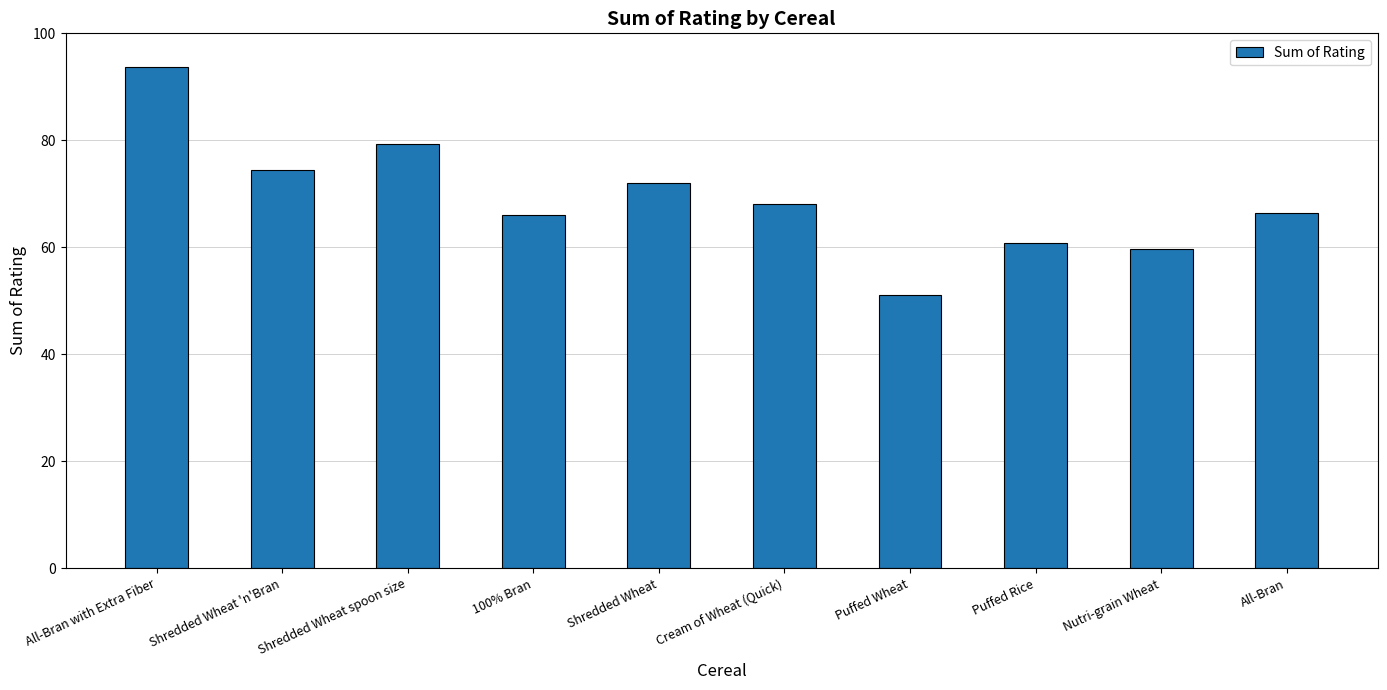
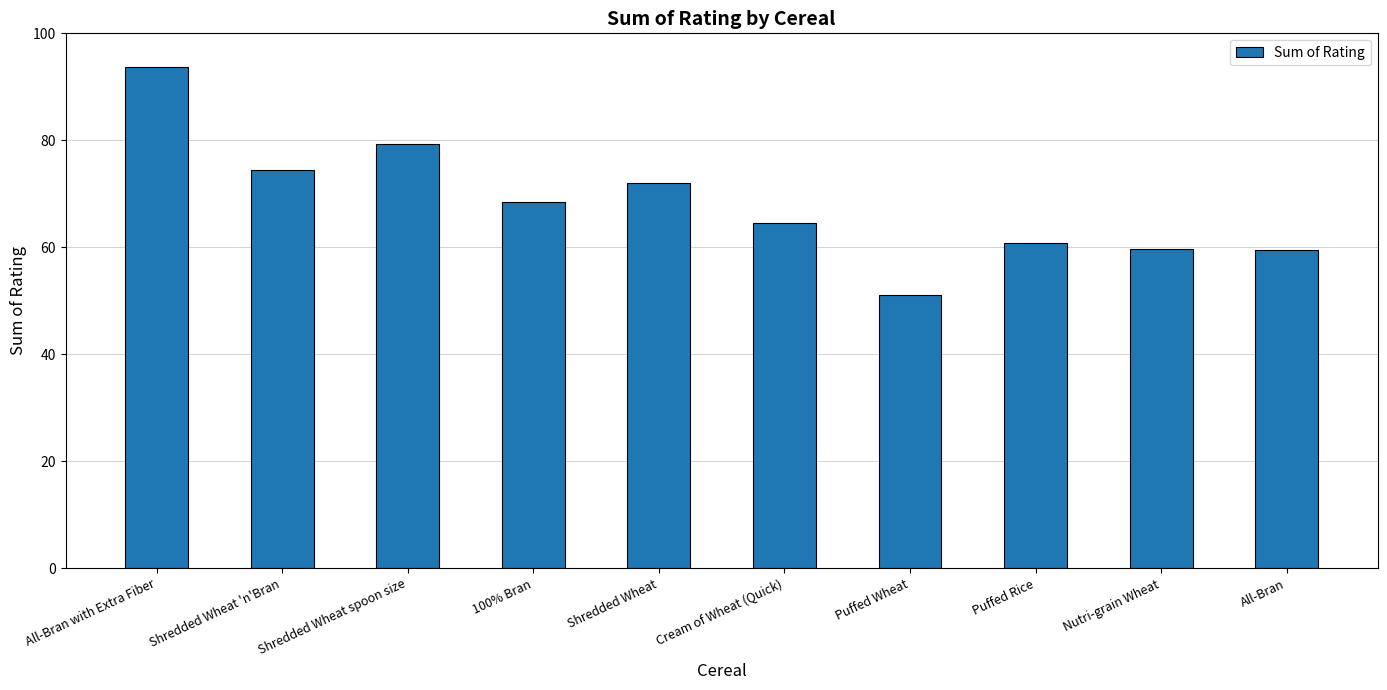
  {
    "All-Bran with Extra Fiber": 94,
    "Shredded Wheat 'n'Bran": 74,
    "Shredded Wheat spoon size": 79,
-   "100% Bran": 66,
+   "100% Bran": 68,
    "Shredded Wheat": 72,
-   "Cream of Wheat (Quick)": 68,
+   "Cream of Wheat (Quick)": 65,
    "Puffed Wheat": 51,
    "Puffed Rice": 61,
    "Nutri-grain Wheat": 60,
-   "All-Bran": 66
+   "All-Bran": 59
  }
